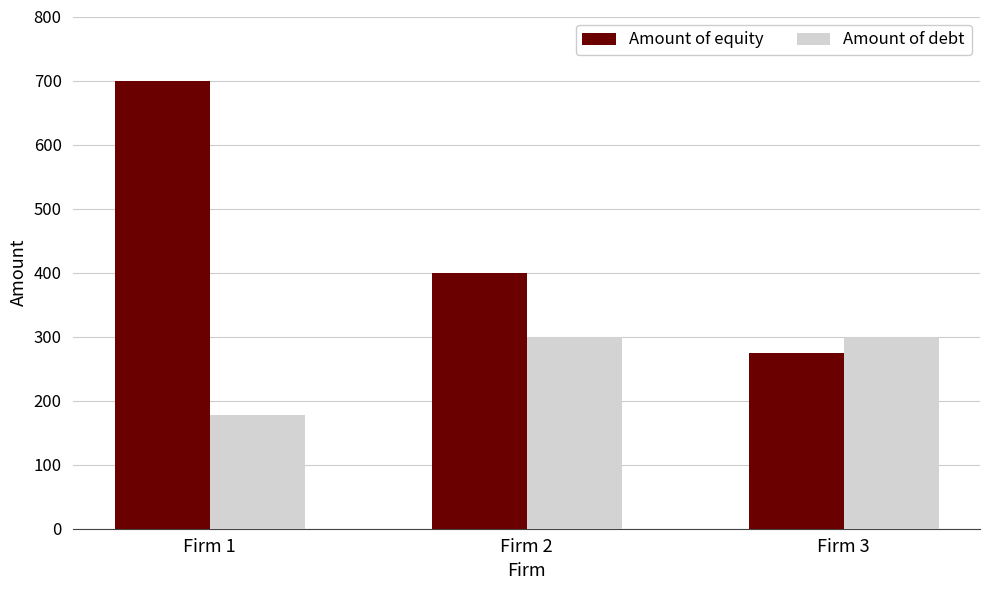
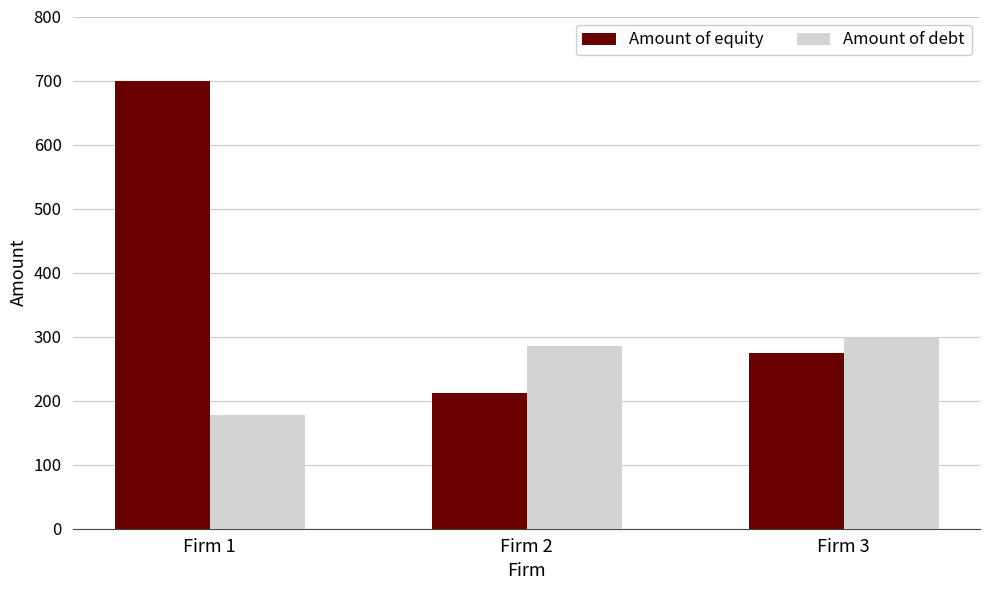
  {
    "Amount of equity": {
      "Firm 1": 700,
-     "Firm 2": 400,
+     "Firm 2": 210,
      "Firm 3": 280
    },
    "Amount of debt": {
      "Firm 1": 180,
-     "Firm 2": 300,
+     "Firm 2": 290,
      "Firm 3": 300
    }
  }
